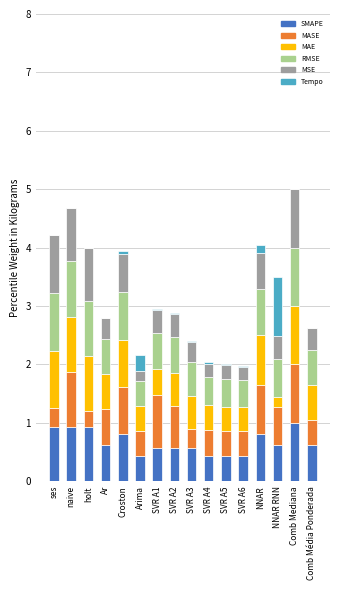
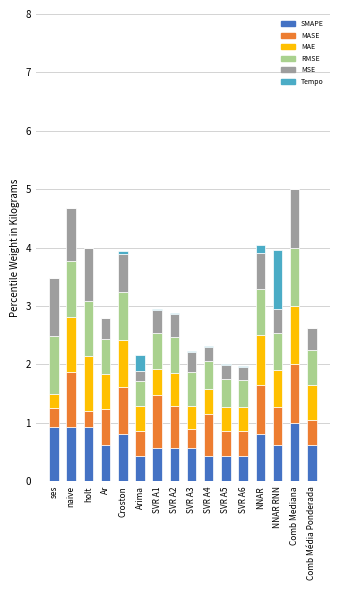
  {
    "MASE": {
      "ses": 0.3,
      "naive": 0.9,
      "holt": 0.3,
      "Ar": 0.6,
      "Croston": 0.8,
      "Arima": 0.4,
      "SVR A1": 0.9,
      "SVR A2": 0.7,
      "SVR A3": 0.3,
-     "SVR A4": 0.4,
+     "SVR A4": 0.7,
      "SVR A5": 0.4,
      "SVR A6": 0.4,
      "NNAR": 0.8,
      "NNAR RNN": 0.6,
      "Comb Mediana": 1.0,
      "Comb Média Ponderada": 0.4
    },
    "MAE": {
-     "ses": 1.0,
+     "ses": 0.2,
      "naive": 0.9,
      "holt": 0.9,
      "Ar": 0.6,
      "Croston": 0.8,
      "Arima": 0.4,
      "SVR A1": 0.4,
      "SVR A2": 0.6,
-     "SVR A3": 0.6,
+     "SVR A3": 0.4,
      "SVR A4": 0.4,
      "SVR A5": 0.4,
      "SVR A6": 0.4,
      "NNAR": 0.8,
-     "NNAR RNN": 0.2,
+     "NNAR RNN": 0.6,
      "Comb Mediana": 1.0,
      "Comb Média Ponderada": 0.6
    }
  }
